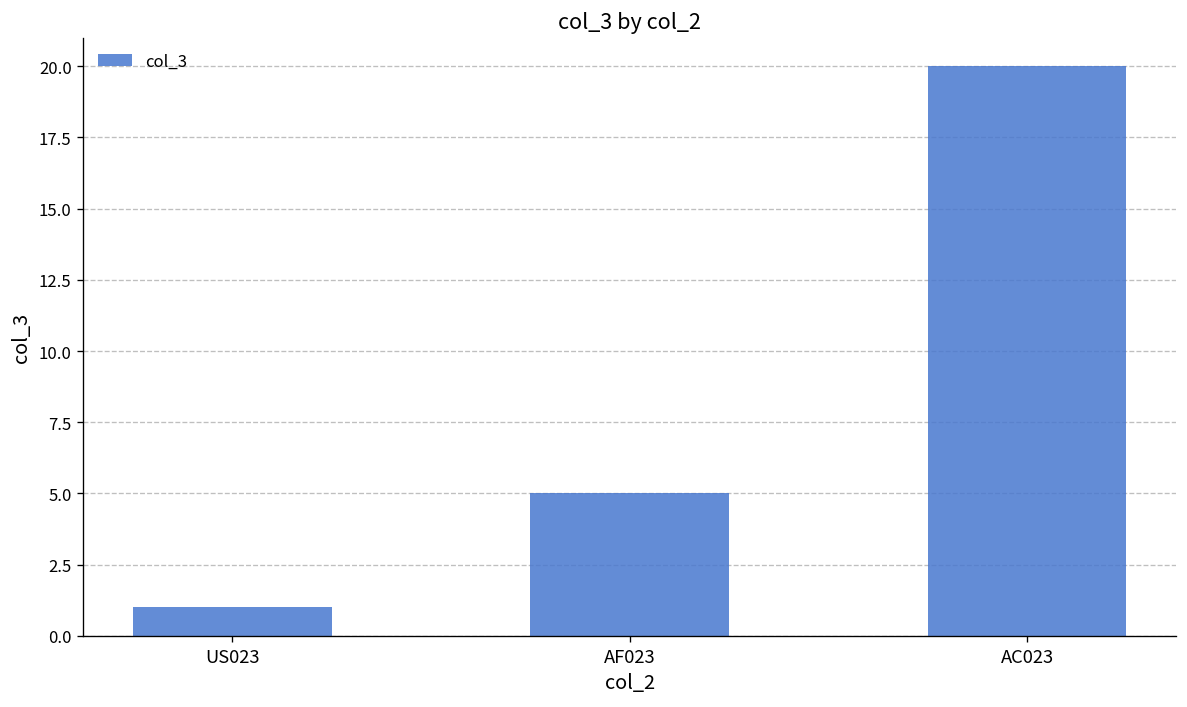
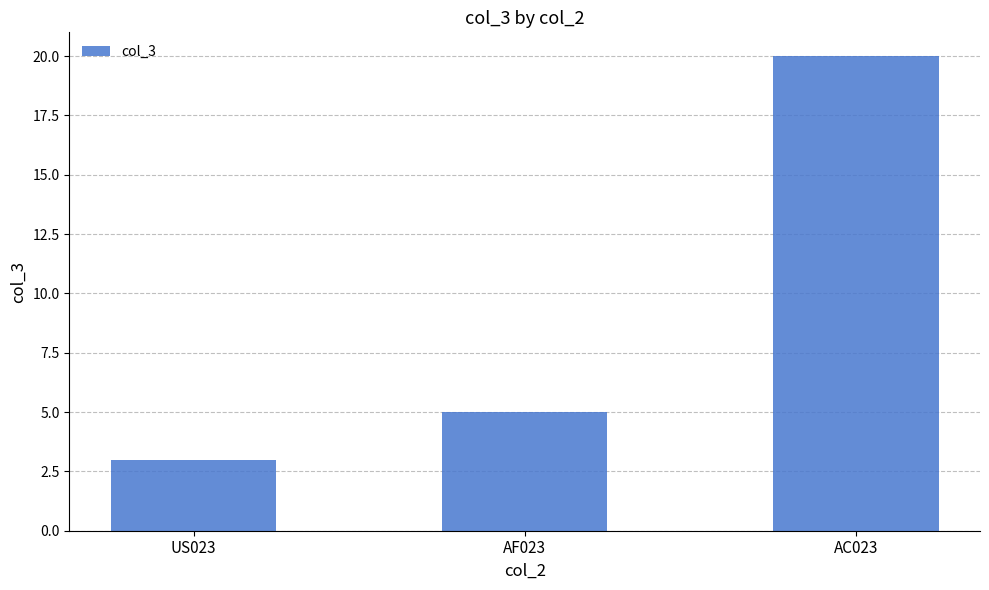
  {
-   "US023": 1,
+   "US023": 3,
    "AF023": 5,
    "AC023": 20
  }
